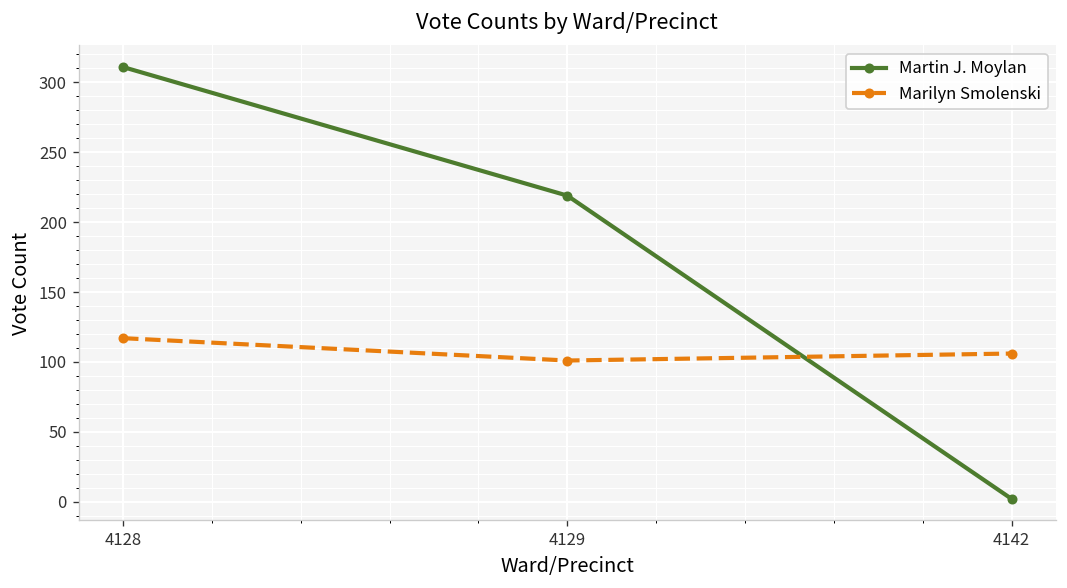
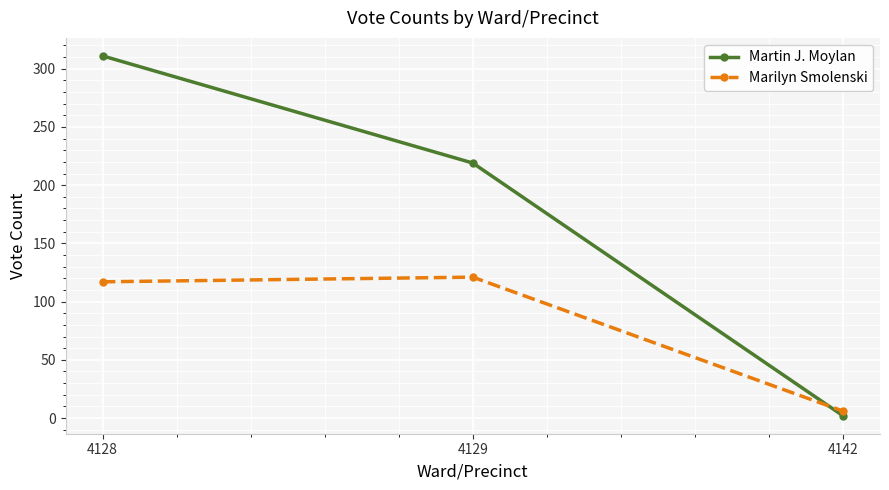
  {
    "Martin J. Moylan": {
      "4128": 311,
      "4129": 219,
      "4142": 2
    },
    "Marilyn Smolenski": {
      "4128": 117,
-     "4129": 101,
-     "4142": 106
+     "4129": 121,
+     "4142": 6
    }
  }
